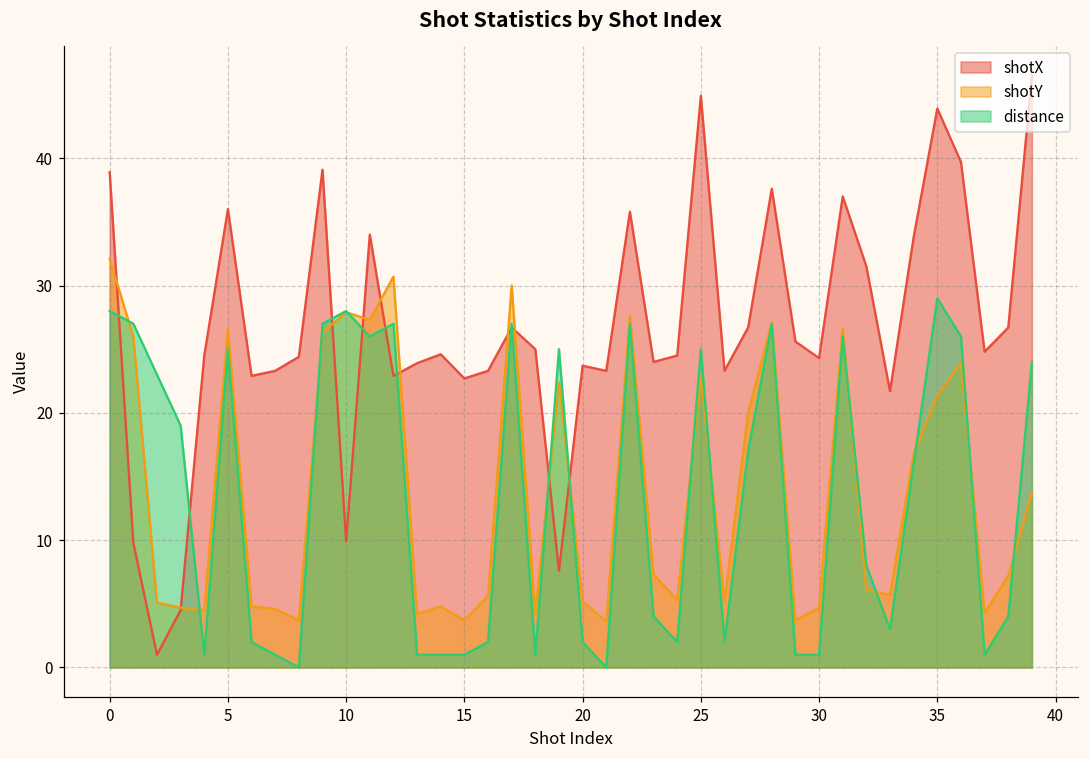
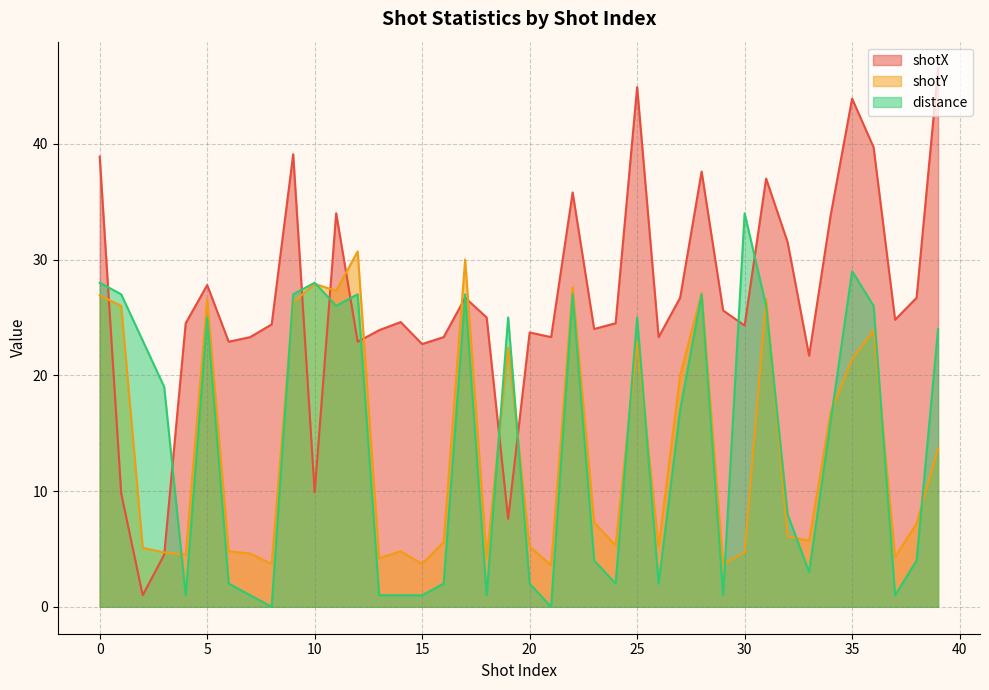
  {
    "shotX": {
      "0": 38.9,
-     "5": 36.0,
+     "5": 27.8,
      "10": 9.9,
      "15": 22.7,
      "20": 23.7,
      "25": 44.9,
      "30": 24.3,
      "35": 43.9
    },
    "shotY": {
-     "0": 32.1,
+     "0": 26.9,
      "5": 26.6,
      "15": 3.7,
      "20": 5.2,
      "25": 22.9,
      "30": 4.7,
      "35": 21.4
    },
    "distance": {
      "0": 28,
      "5": 25,
      "15": 1,
      "20": 2,
      "25": 25,
-     "30": 1,
+     "30": 34,
      "35": 29
    }
  }
